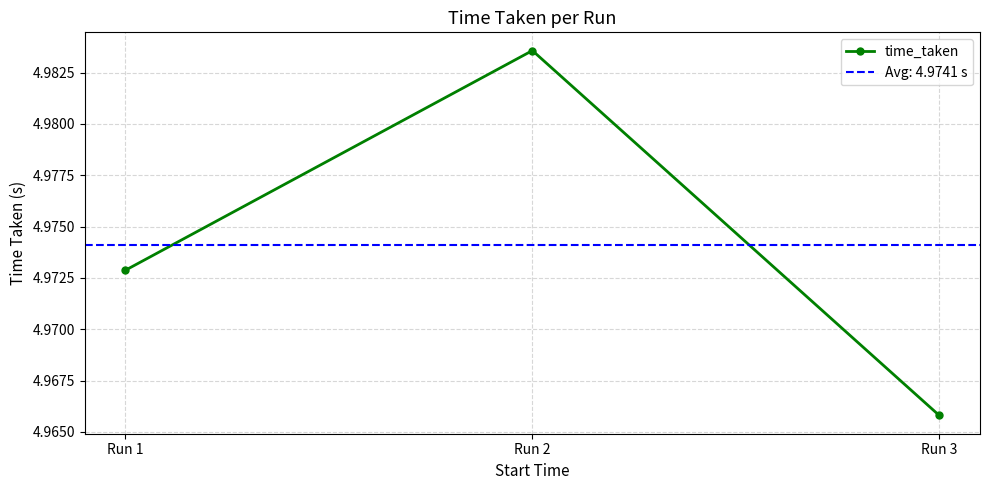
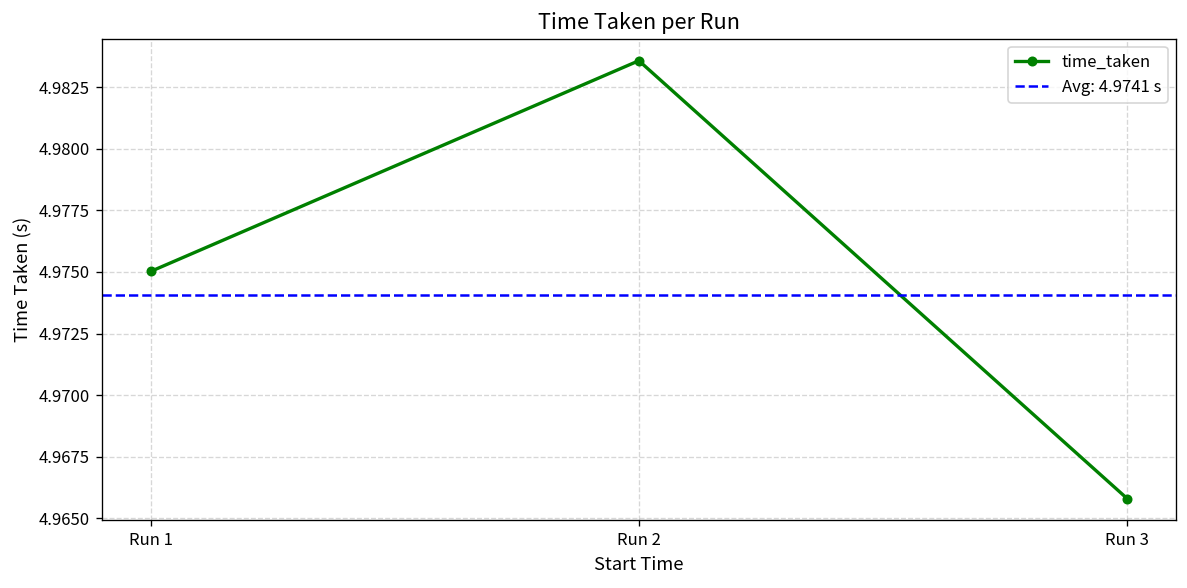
  {
-   "Run 1": 4.9729,
+   "Run 1": 4.9750,
    "Run 2": 4.9836,
    "Run 3": 4.9658
  }
